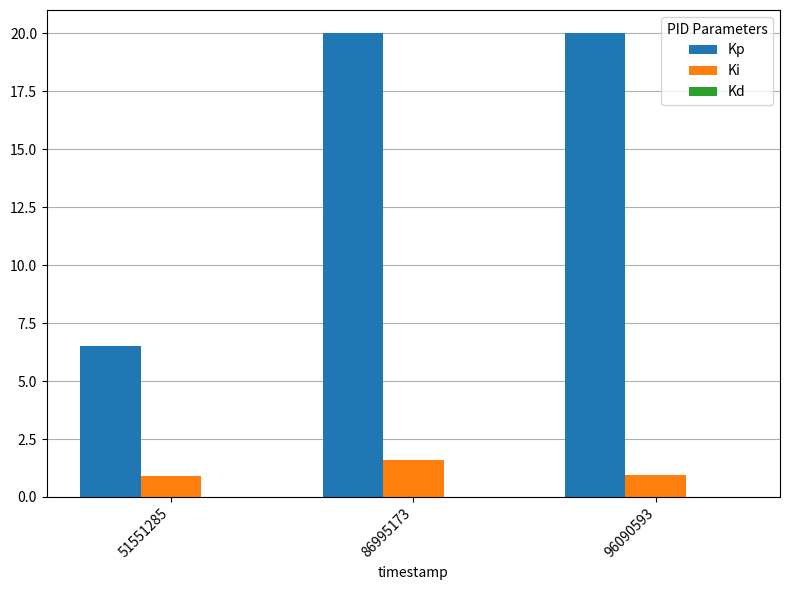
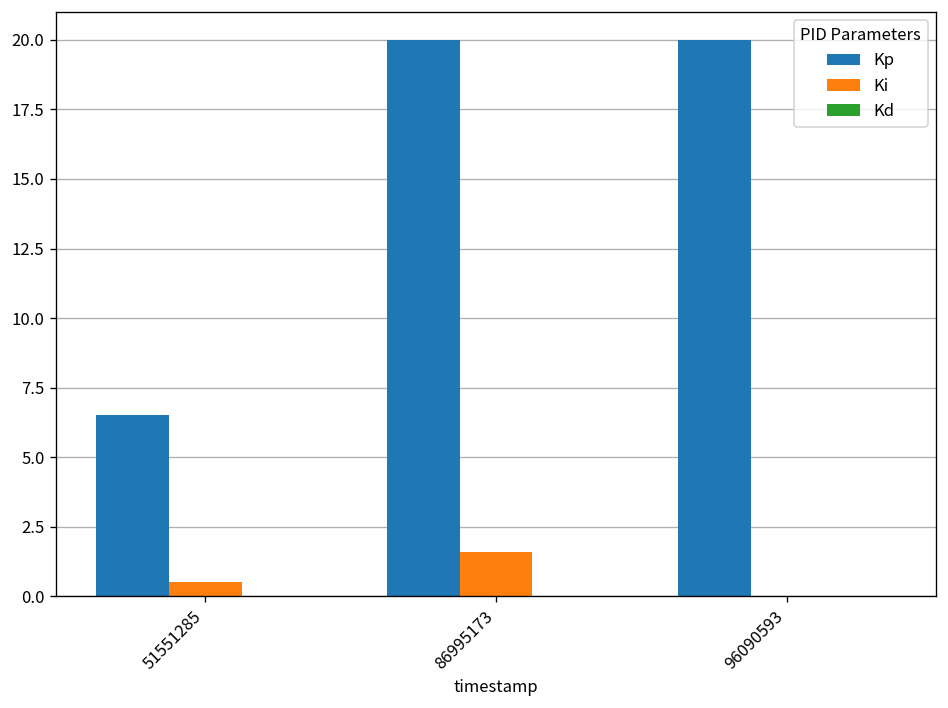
  {
    "Kp": {
      "51551285": 6.5,
      "86995173": 20.0,
      "96090593": 20.0
    },
    "Ki": {
-     "51551285": 0.9,
+     "51551285": 0.5,
      "86995173": 1.6,
-     "96090593": 1.0
+     "96090593": 0.0
    },
    "Kd": {
      "51551285": 0.0,
      "86995173": 0.0,
      "96090593": 0.0
    }
  }
